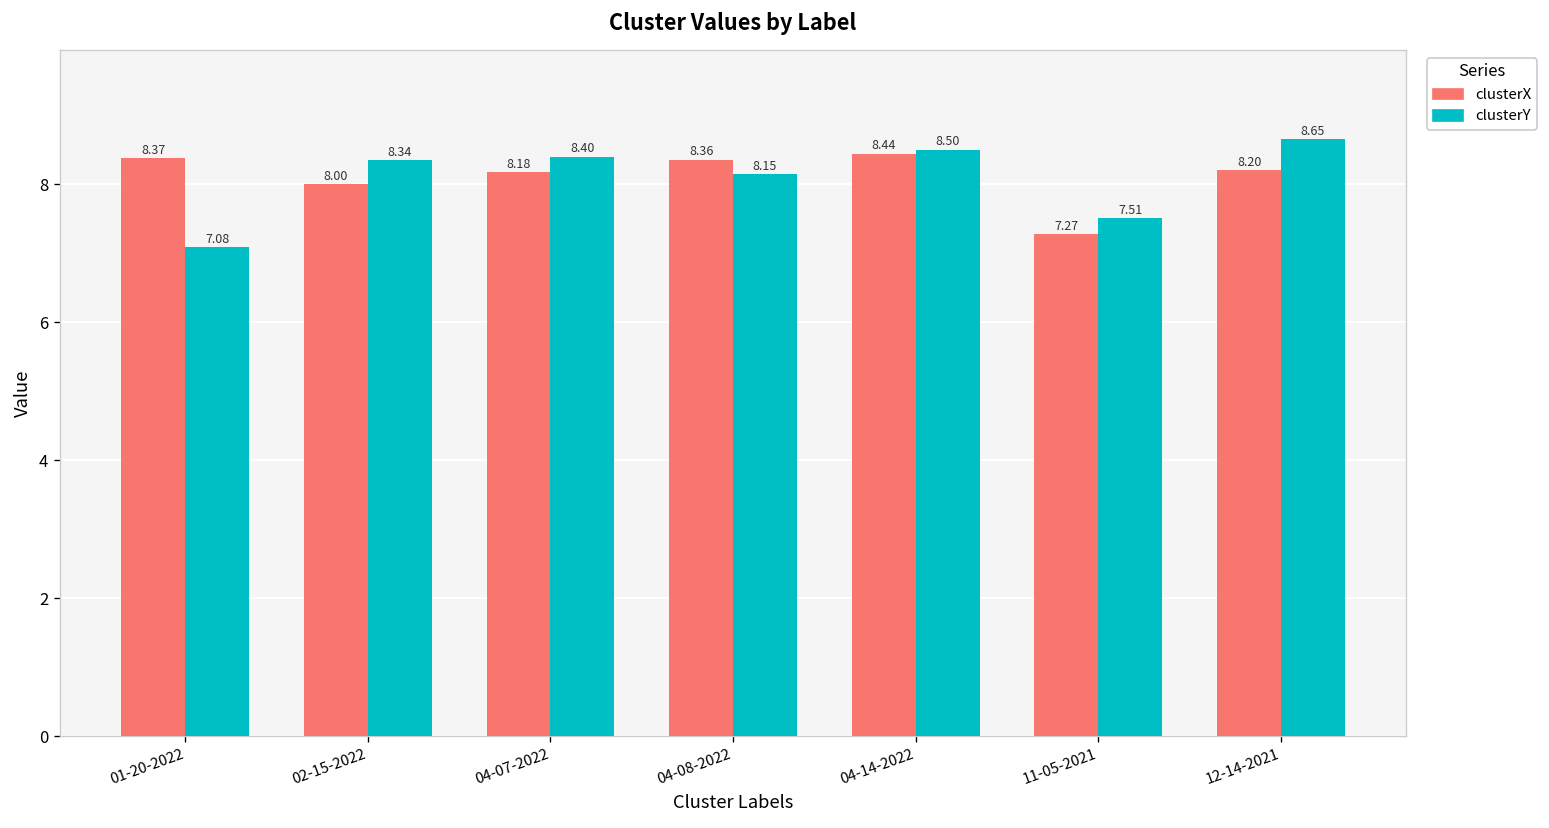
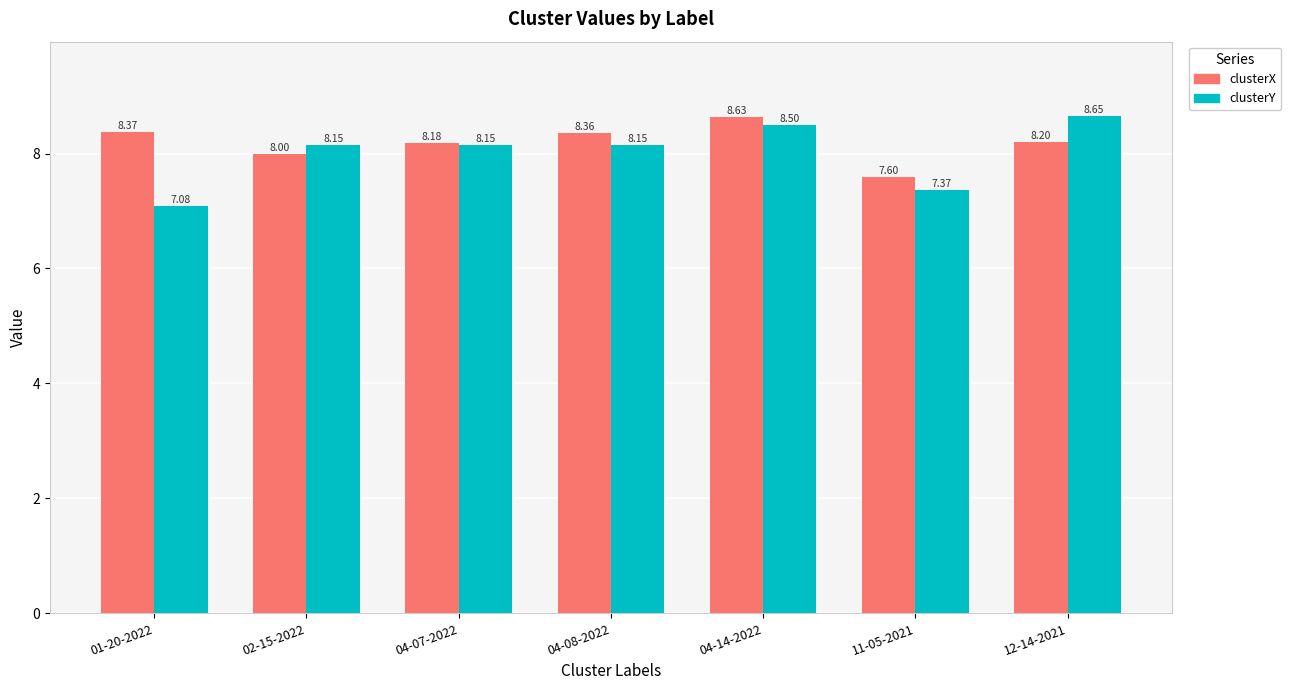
  {
    "clusterX": {
      "01-20-2022": 8.37,
      "02-15-2022": 8.00,
      "04-07-2022": 8.18,
      "04-08-2022": 8.36,
-     "04-14-2022": 8.44,
-     "11-05-2021": 7.27,
+     "04-14-2022": 8.63,
+     "11-05-2021": 7.60,
      "12-14-2021": 8.20
    },
    "clusterY": {
      "01-20-2022": 7.08,
-     "02-15-2022": 8.34,
-     "04-07-2022": 8.40,
+     "02-15-2022": 8.15,
+     "04-07-2022": 8.15,
      "04-08-2022": 8.15,
      "04-14-2022": 8.50,
-     "11-05-2021": 7.51,
+     "11-05-2021": 7.37,
      "12-14-2021": 8.65
    }
  }
